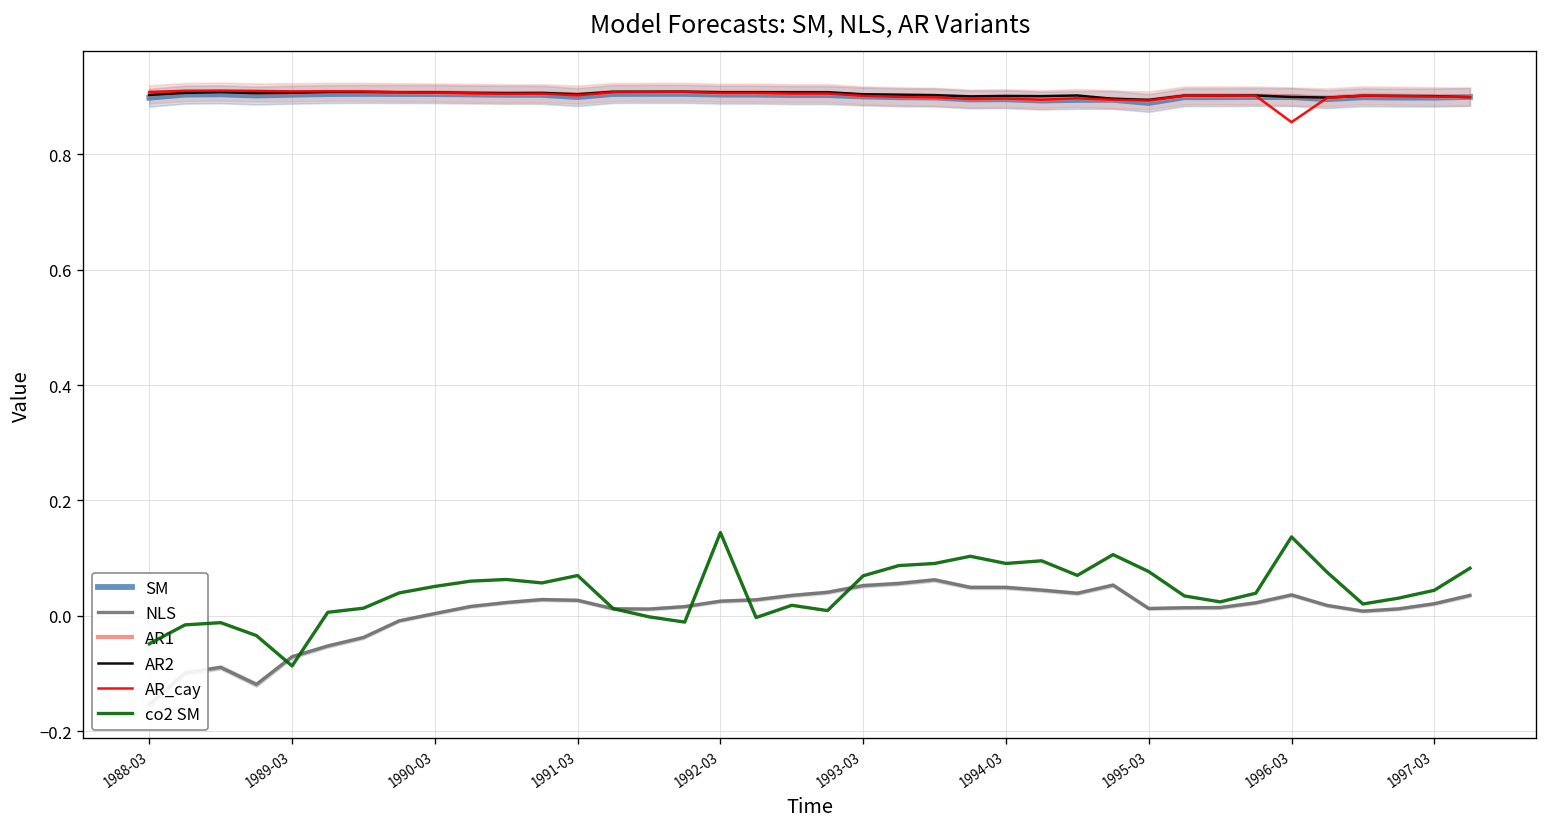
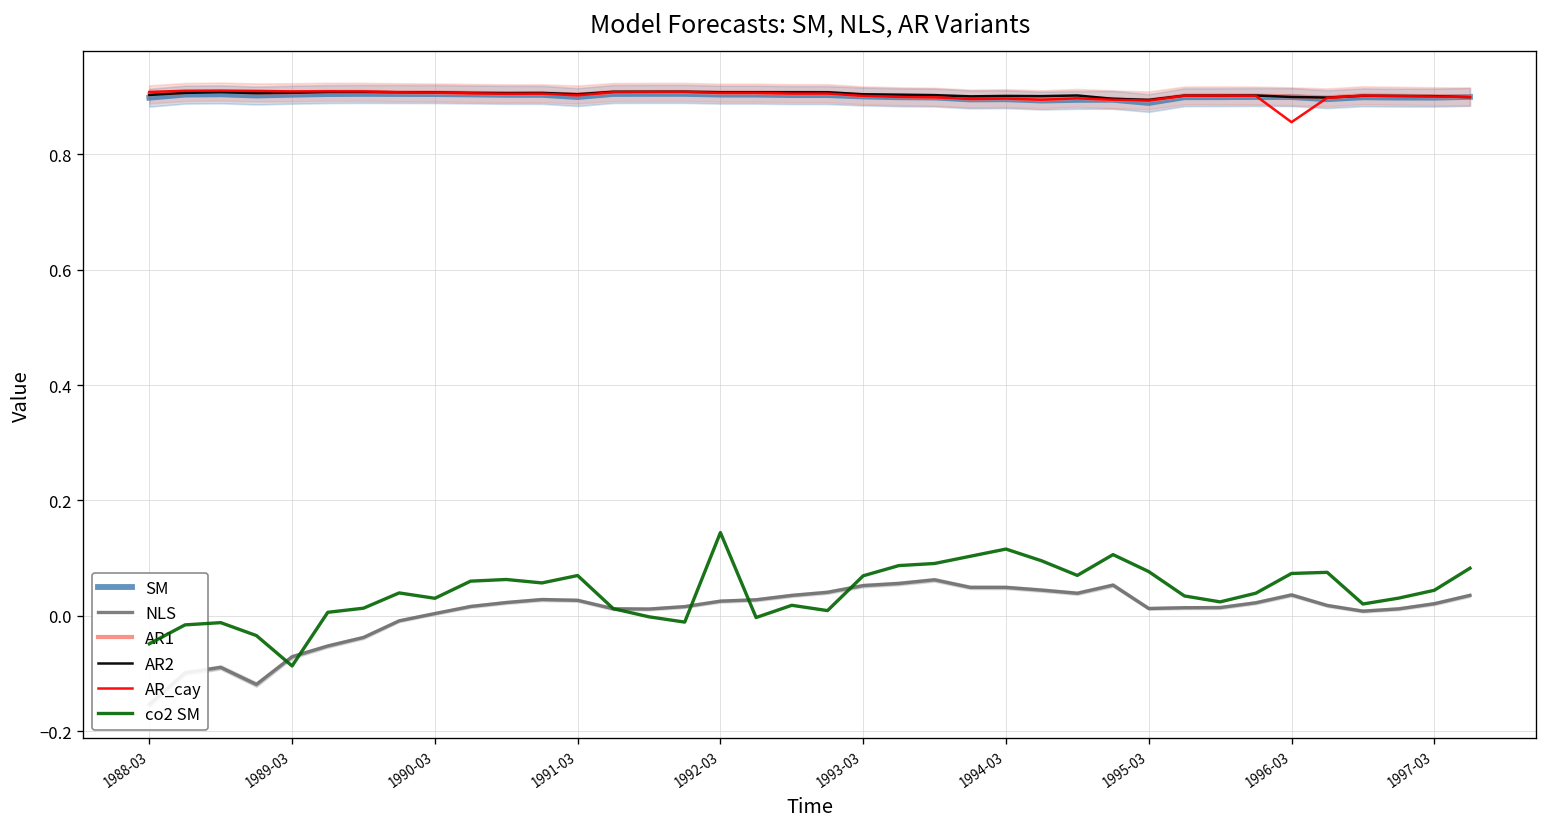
  {
    "AR_cay": {
      "1996-03": 0.86
    },
    "co2 SM": {
      "1989-03": -0.09,
-     "1990-03": 0.05,
+     "1990-03": 0.03,
      "1991-03": 0.07,
      "1992-03": 0.14,
      "1993-03": 0.07,
-     "1994-03": 0.09,
+     "1994-03": 0.12,
      "1995-03": 0.08,
-     "1996-03": 0.14,
+     "1996-03": 0.07,
      "1997-03": 0.04
    }
  }
